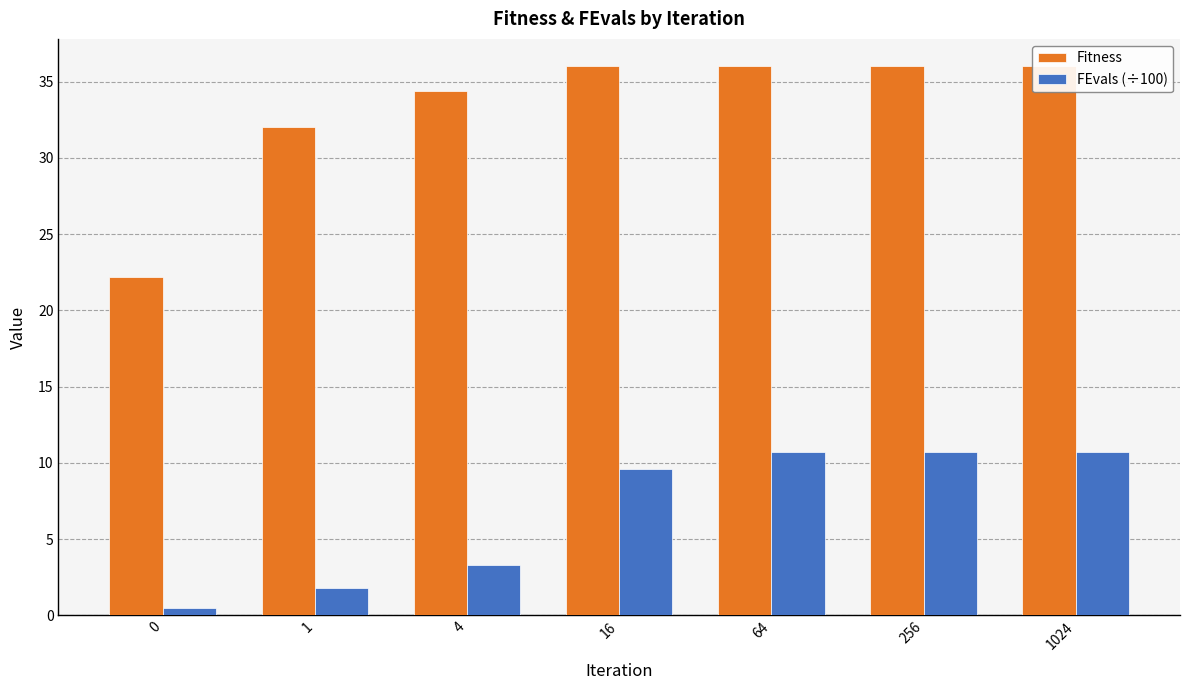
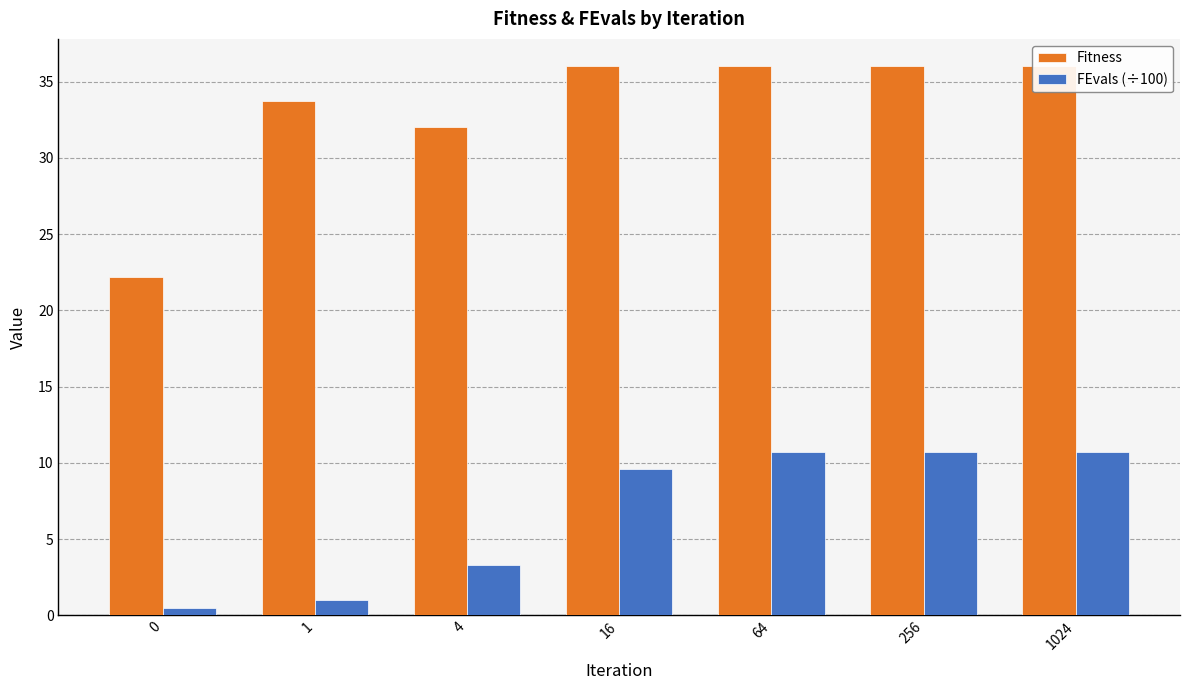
  {
    "Fitness": {
      "0": 22.2,
-     "1": 32.0,
-     "4": 34.4,
+     "1": 33.7,
+     "4": 32.0,
      "16": 36.0,
      "64": 36.0,
      "256": 36.0
    },
    "FEvals (÷100)": {
      "0": 0.5,
-     "1": 1.8,
+     "1": 1.0,
      "4": 3.3,
      "16": 9.6,
      "64": 10.7,
      "256": 10.7,
      "1024": 10.7
    }
  }
